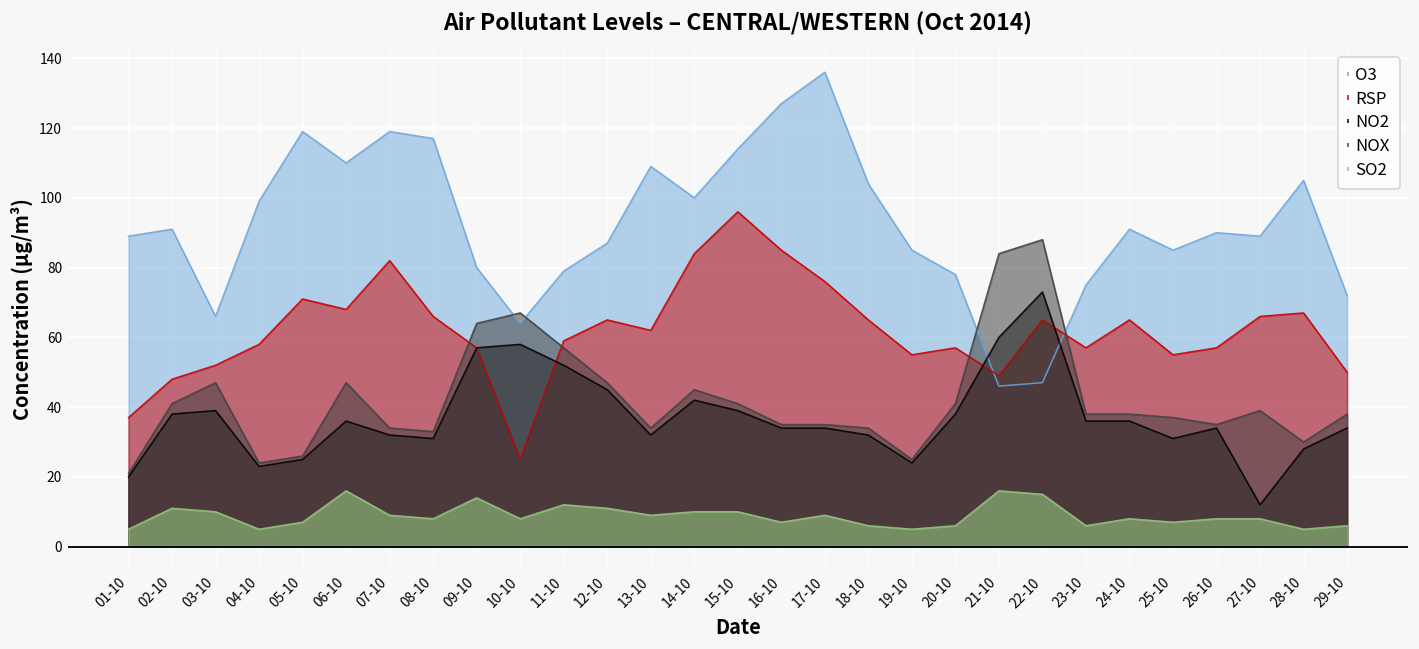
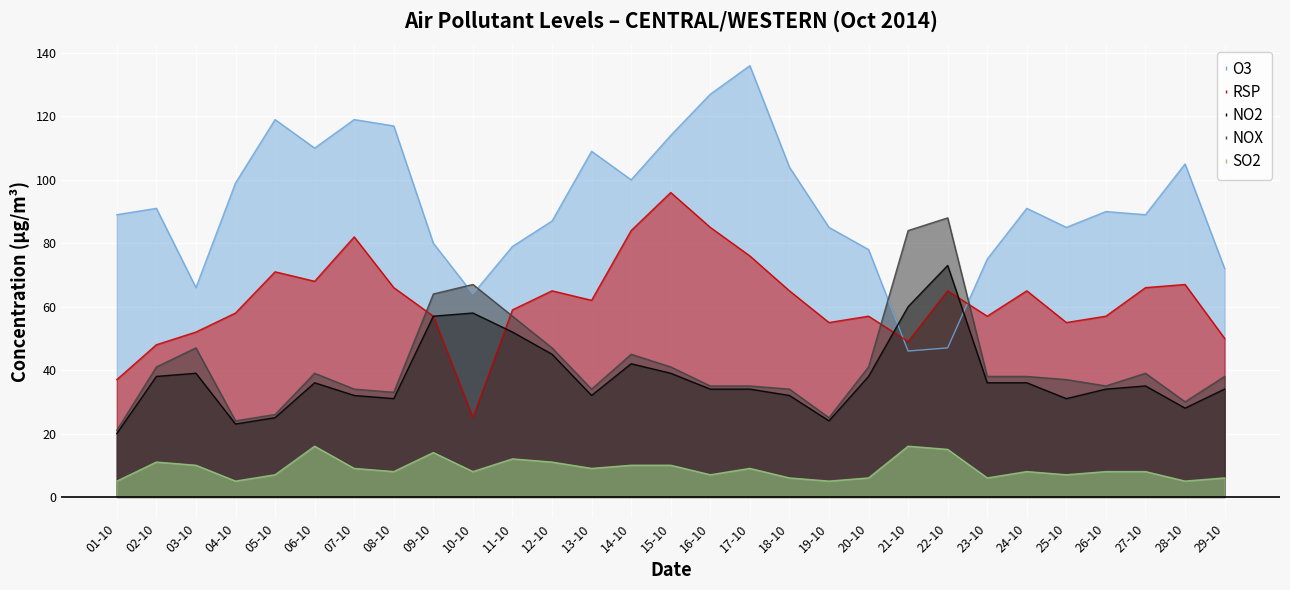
  {
    "O3": {
      "01-10": 89,
      "02-10": 91,
      "03-10": 66,
      "04-10": 99,
      "05-10": 119,
      "06-10": 110,
      "07-10": 119,
      "08-10": 117,
      "09-10": 80,
      "10-10": 64,
      "11-10": 79,
      "12-10": 87,
      "13-10": 109,
      "14-10": 100,
      "15-10": 114,
      "16-10": 127,
      "17-10": 136,
      "18-10": 104,
      "19-10": 85,
      "20-10": 78,
      "21-10": 46,
      "22-10": 47,
      "23-10": 75,
      "24-10": 91,
      "25-10": 85,
      "26-10": 90,
      "27-10": 89,
      "28-10": 105,
      "29-10": 72
    },
    "RSP": {
      "01-10": 37,
      "02-10": 48,
      "03-10": 52,
      "04-10": 58,
      "05-10": 71,
      "06-10": 68,
      "07-10": 82,
      "08-10": 66,
      "10-10": 25,
      "11-10": 59,
      "12-10": 65,
      "13-10": 62,
      "14-10": 84,
      "15-10": 96,
      "16-10": 85,
      "17-10": 76,
      "18-10": 65,
      "19-10": 55,
      "20-10": 57,
      "21-10": 49,
      "22-10": 65,
      "23-10": 57,
      "24-10": 65,
      "25-10": 55,
      "26-10": 57,
      "27-10": 66,
      "28-10": 67,
      "29-10": 50
    },
    "NO2": {
      "01-10": 20,
      "02-10": 38,
      "03-10": 39,
      "04-10": 23,
      "05-10": 25,
      "06-10": 36,
      "07-10": 32,
      "08-10": 31,
      "10-10": 58,
      "11-10": 52,
      "12-10": 45,
      "13-10": 32,
      "14-10": 42,
      "15-10": 39,
      "16-10": 34,
      "17-10": 34,
      "18-10": 32,
      "19-10": 24,
      "20-10": 38,
      "21-10": 60,
      "22-10": 73,
      "23-10": 36,
      "24-10": 36,
      "25-10": 31,
      "26-10": 34,
-     "27-10": 12,
+     "27-10": 35,
      "28-10": 28,
      "29-10": 34
    },
    "NOX": {
      "01-10": 21,
      "02-10": 41,
      "03-10": 47,
      "04-10": 24,
      "05-10": 26,
-     "06-10": 47,
+     "06-10": 39,
      "07-10": 34,
      "08-10": 33,
      "09-10": 64,
      "10-10": 67,
      "11-10": 57,
      "12-10": 47,
      "13-10": 34,
      "14-10": 45,
      "15-10": 41,
      "16-10": 35,
      "17-10": 35,
      "18-10": 34,
      "19-10": 25,
      "20-10": 41,
      "21-10": 84,
      "22-10": 88,
      "23-10": 38,
      "24-10": 38,
      "25-10": 37,
      "26-10": 35,
      "27-10": 39,
      "28-10": 30,
      "29-10": 38
    },
    "SO2": {
      "01-10": 5,
      "02-10": 11,
      "03-10": 10,
      "04-10": 5,
      "05-10": 7,
      "06-10": 16,
      "07-10": 9,
      "08-10": 8,
      "09-10": 14,
      "10-10": 8,
      "11-10": 12,
      "12-10": 11,
      "13-10": 9,
      "14-10": 10,
      "15-10": 10,
      "16-10": 7,
      "17-10": 9,
      "18-10": 6,
      "19-10": 5,
      "20-10": 6,
      "21-10": 16,
      "22-10": 15,
      "23-10": 6,
      "24-10": 8,
      "25-10": 7,
      "26-10": 8,
      "27-10": 8,
      "28-10": 5,
      "29-10": 6
    }
  }
